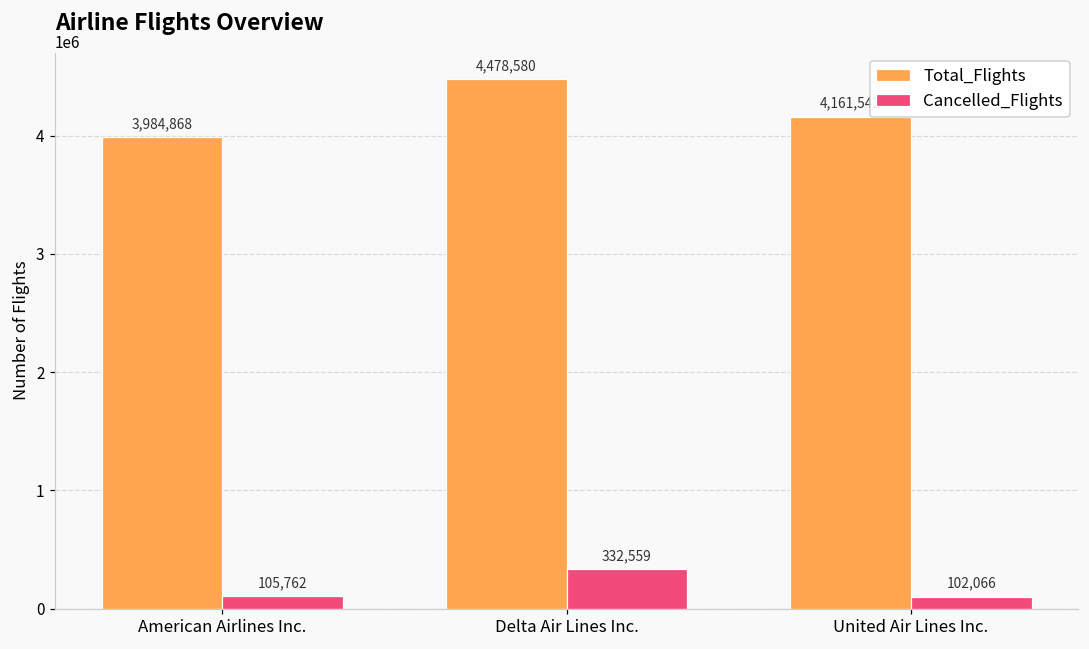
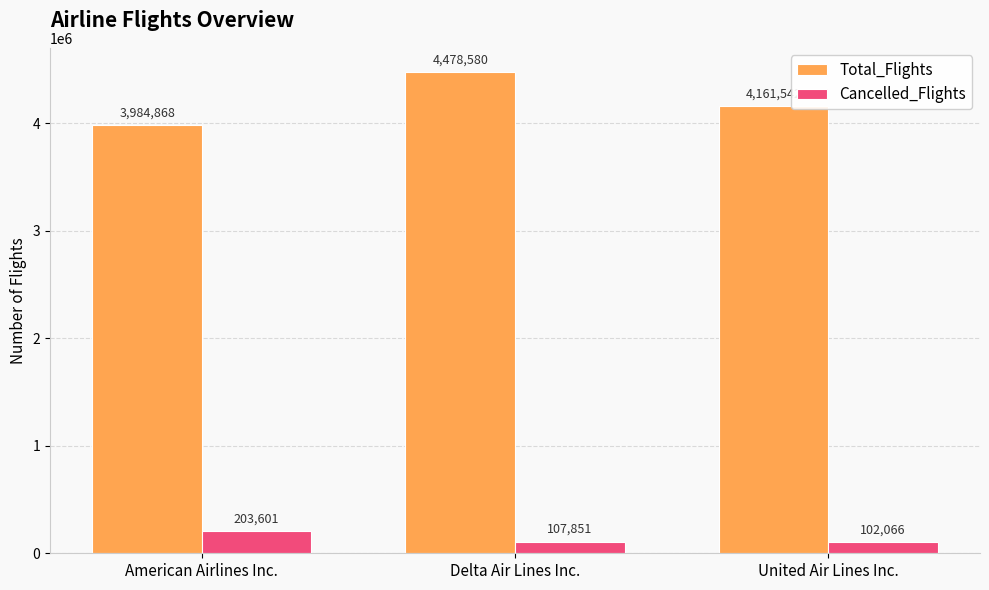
  {
    "Total_Flights": {
      "American Airlines Inc.": "3,984,868",
      "Delta Air Lines Inc.": "4,478,580"
    },
    "Cancelled_Flights": {
-     "American Airlines Inc.": "105,762",
-     "Delta Air Lines Inc.": "332,559",
+     "American Airlines Inc.": "203,601",
+     "Delta Air Lines Inc.": "107,851",
      "United Air Lines Inc.": "102,066"
    }
  }
